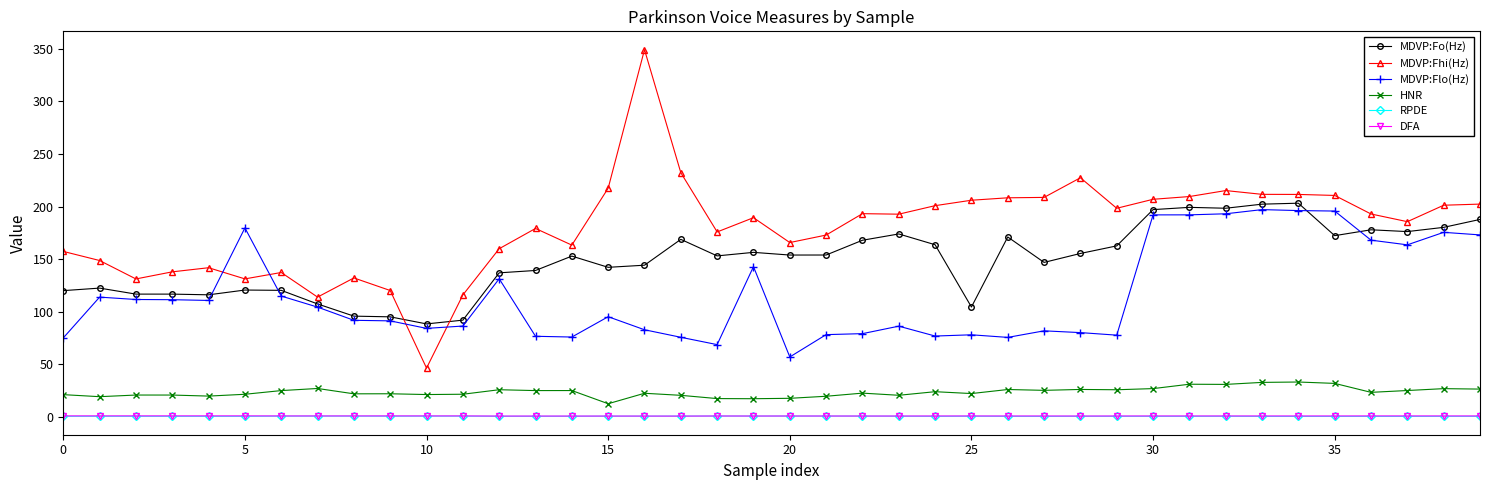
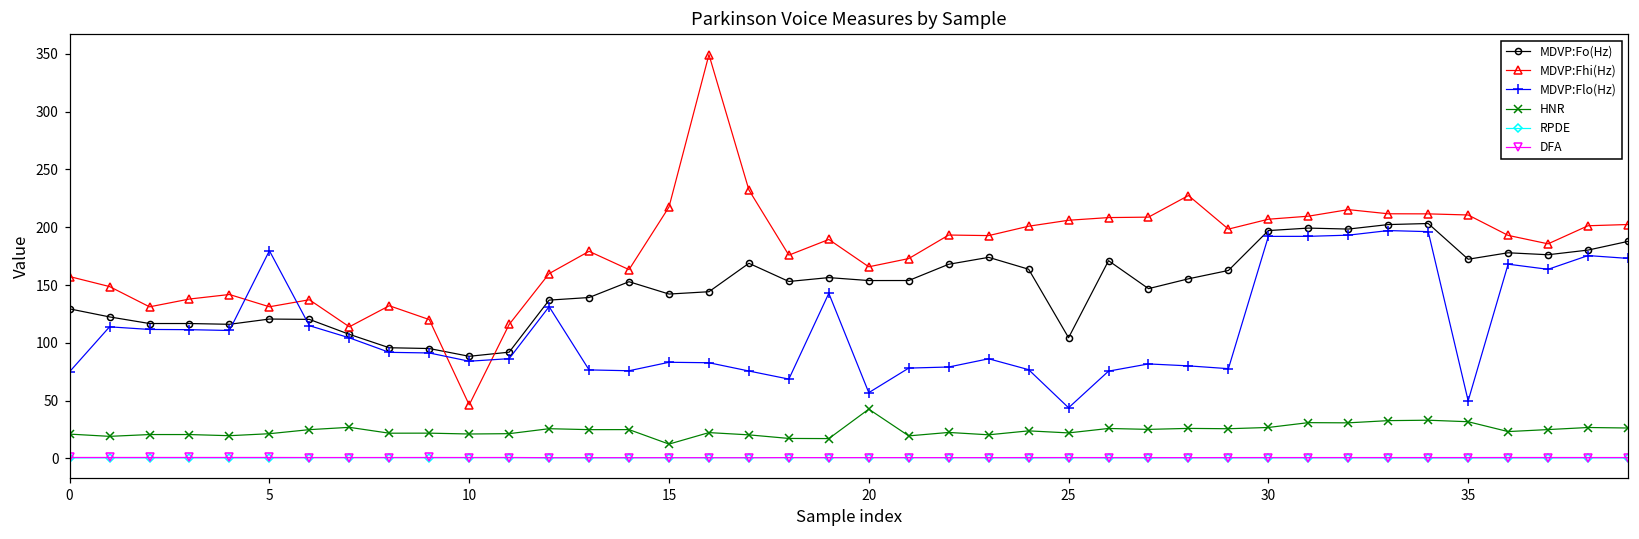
  {
    "MDVP:Fo(Hz)": {
-     "0": 120,
+     "0": 129,
      "5": 121,
      "10": 88,
      "15": 142,
      "20": 154,
      "25": 104,
      "30": 197,
      "35": 172
    },
    "MDVP:Fhi(Hz)": {
      "0": 157,
      "5": 131,
      "10": 46,
      "15": 217,
      "20": 166,
      "25": 206,
      "30": 207,
      "35": 211
    },
    "MDVP:Flo(Hz)": {
      "0": 75,
      "5": 180,
      "10": 84,
-     "15": 95,
+     "15": 83,
      "20": 57,
-     "25": 78,
+     "25": 44,
      "30": 192,
-     "35": 196
+     "35": 50
    },
    "HNR": {
      "0": 21,
      "5": 21,
      "10": 21,
      "15": 12,
-     "20": 18,
+     "20": 43,
      "25": 22,
      "30": 27,
      "35": 32
    },
    "DFA": {
      "10": 1,
      "15": 1,
      "20": 1,
      "25": 1
    }
  }
